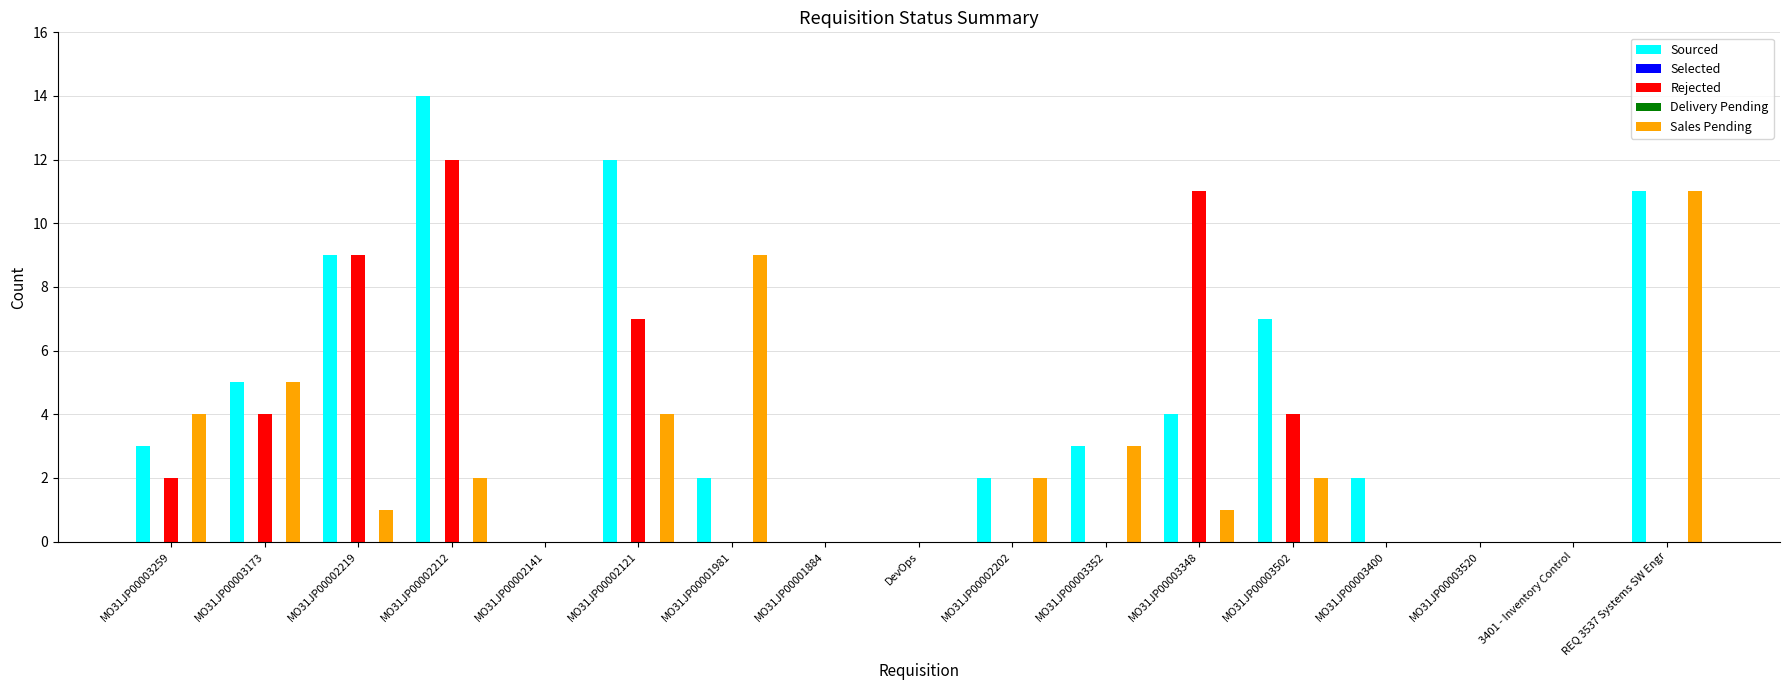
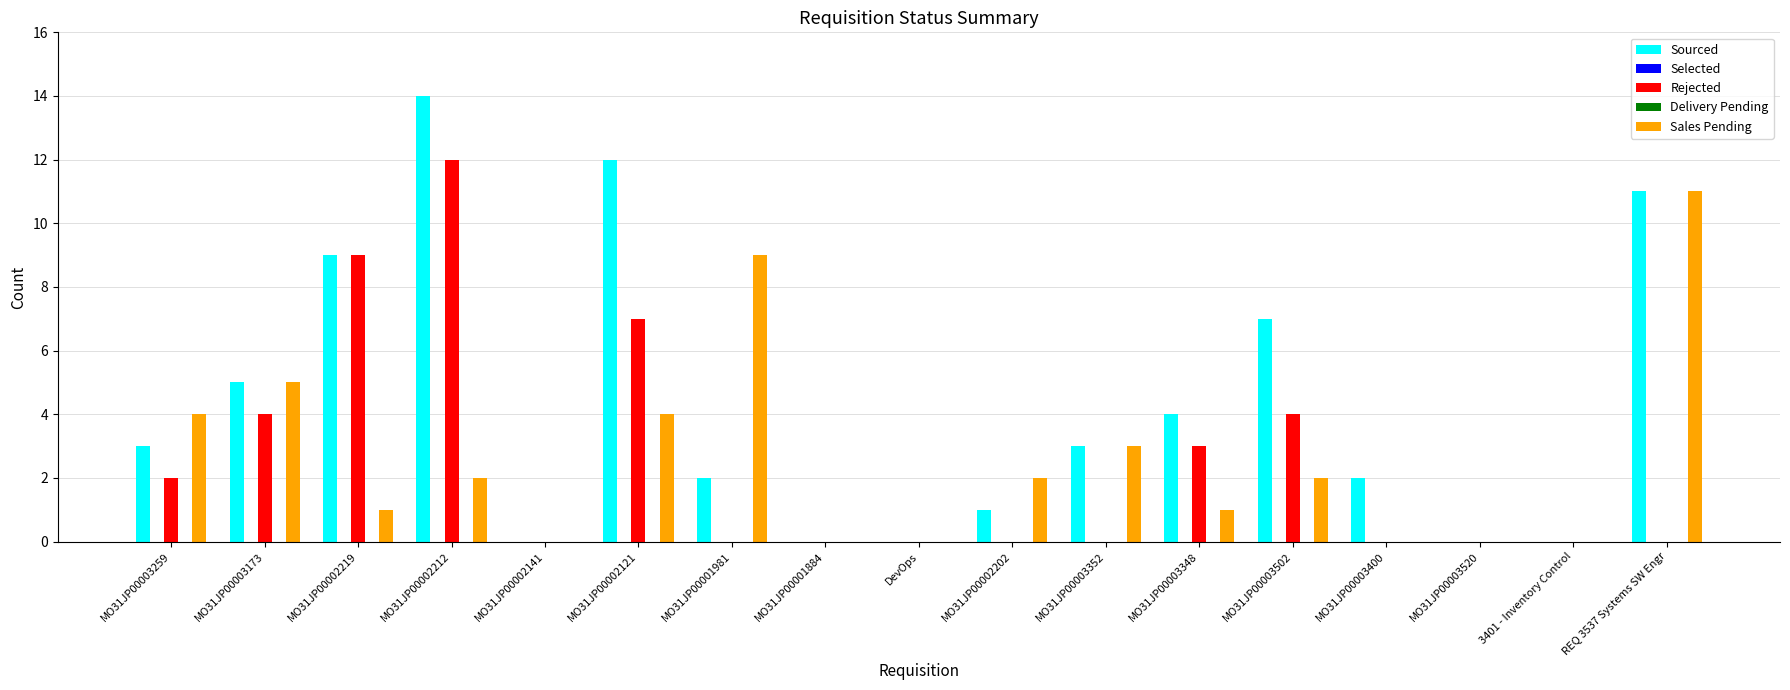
  {
    "Sourced": {
      "MO31JP00003259": 3,
      "MO31JP00003173": 5,
      "MO31JP00002219": 9,
      "MO31JP00002212": 14,
      "MO31JP00002141": 0,
      "MO31JP00002121": 12,
      "MO31JP00001981": 2,
      "MO31JP00001884": 0,
      "DevOps": 0,
-     "MO31JP00002202": 2,
+     "MO31JP00002202": 1,
      "MO31JP00003352": 3,
      "MO31JP00003348": 4,
      "MO31JP00003502": 7,
      "MO31JP00003400": 2,
      "MO31JP00003520": 0,
      "3401 - Inventory Control": 0,
      "REQ 3537 Systems SW Engr": 11
    },
    "Selected": {
      "MO31JP00003259": 0,
      "MO31JP00003173": 0,
      "MO31JP00002219": 0,
      "MO31JP00002212": 0,
      "MO31JP00002141": 0,
      "MO31JP00002121": 0,
      "MO31JP00001981": 0,
      "MO31JP00001884": 0,
      "DevOps": 0,
      "MO31JP00002202": 0,
      "MO31JP00003352": 0,
      "MO31JP00003348": 0,
      "MO31JP00003502": 0,
      "MO31JP00003400": 0,
      "MO31JP00003520": 0,
      "3401 - Inventory Control": 0,
      "REQ 3537 Systems SW Engr": 0
    },
    "Rejected": {
      "MO31JP00003259": 2,
      "MO31JP00003173": 4,
      "MO31JP00002219": 9,
      "MO31JP00002212": 12,
      "MO31JP00002141": 0,
      "MO31JP00002121": 7,
      "MO31JP00001981": 0,
      "MO31JP00001884": 0,
      "DevOps": 0,
      "MO31JP00002202": 0,
      "MO31JP00003352": 0,
-     "MO31JP00003348": 11,
+     "MO31JP00003348": 3,
      "MO31JP00003502": 4,
      "MO31JP00003400": 0,
      "MO31JP00003520": 0,
      "3401 - Inventory Control": 0,
      "REQ 3537 Systems SW Engr": 0
    },
    "Delivery Pending": {
      "MO31JP00003259": 0,
      "MO31JP00003173": 0,
      "MO31JP00002219": 0,
      "MO31JP00002212": 0,
      "MO31JP00002141": 0,
      "MO31JP00002121": 0,
      "MO31JP00001981": 0,
      "MO31JP00001884": 0,
      "DevOps": 0,
      "MO31JP00002202": 0,
      "MO31JP00003352": 0,
      "MO31JP00003348": 0,
      "MO31JP00003502": 0,
      "MO31JP00003400": 0,
      "MO31JP00003520": 0,
      "3401 - Inventory Control": 0,
      "REQ 3537 Systems SW Engr": 0
    },
    "Sales Pending": {
      "MO31JP00003259": 4,
      "MO31JP00003173": 5,
      "MO31JP00002219": 1,
      "MO31JP00002212": 2,
      "MO31JP00002141": 0,
      "MO31JP00002121": 4,
      "MO31JP00001981": 9,
      "MO31JP00001884": 0,
      "DevOps": 0,
      "MO31JP00002202": 2,
      "MO31JP00003352": 3,
      "MO31JP00003348": 1,
      "MO31JP00003502": 2,
      "MO31JP00003400": 0,
      "MO31JP00003520": 0,
      "3401 - Inventory Control": 0,
      "REQ 3537 Systems SW Engr": 11
    }
  }
